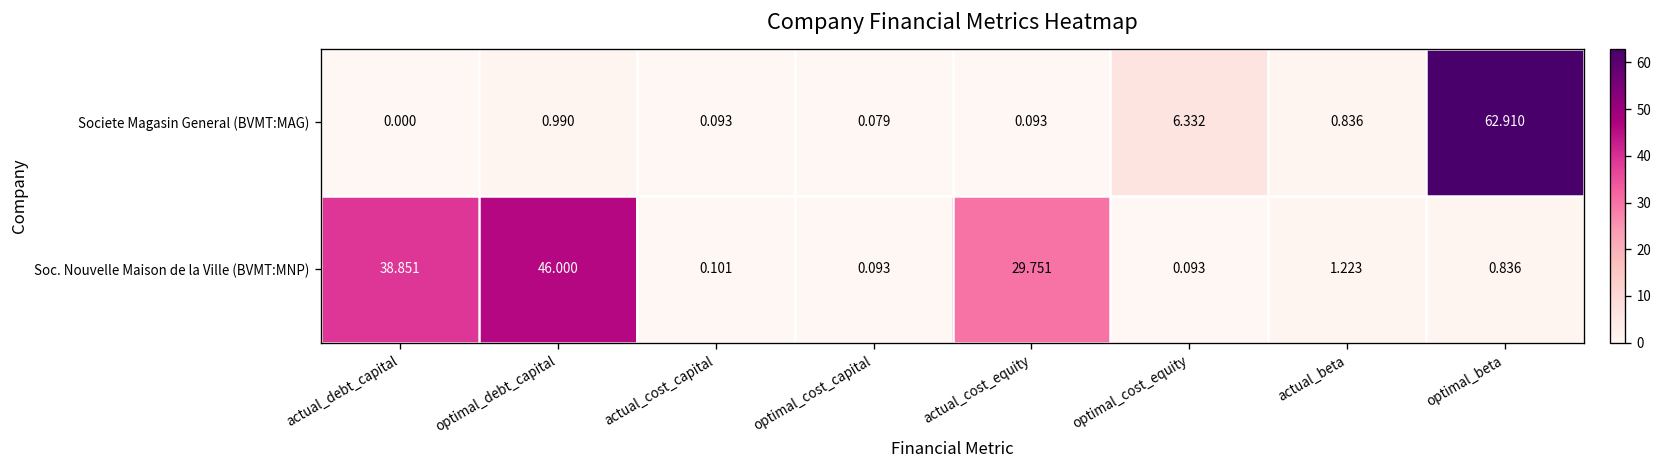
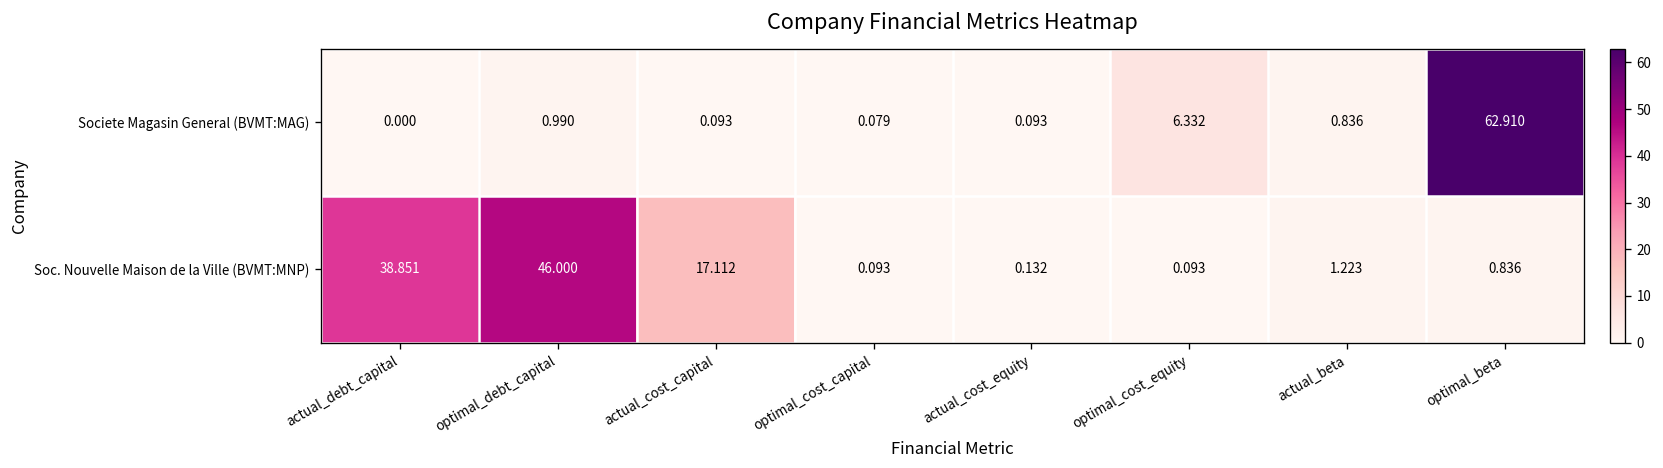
  {
    "Societe Magasin General (BVMT:MAG)": {
      "actual_debt_capital": 0.000,
      "optimal_debt_capital": 0.990,
      "actual_cost_capital": 0.093,
      "optimal_cost_capital": 0.079,
      "actual_cost_equity": 0.093,
      "optimal_cost_equity": 6.332,
      "actual_beta": 0.836,
      "optimal_beta": 62.910
    },
    "Soc. Nouvelle Maison de la Ville (BVMT:MNP)": {
      "actual_debt_capital": 38.851,
      "optimal_debt_capital": 46.000,
-     "actual_cost_capital": 0.101,
+     "actual_cost_capital": 17.112,
      "optimal_cost_capital": 0.093,
-     "actual_cost_equity": 29.751,
+     "actual_cost_equity": 0.132,
      "optimal_cost_equity": 0.093,
      "actual_beta": 1.223,
      "optimal_beta": 0.836
    }
  }
